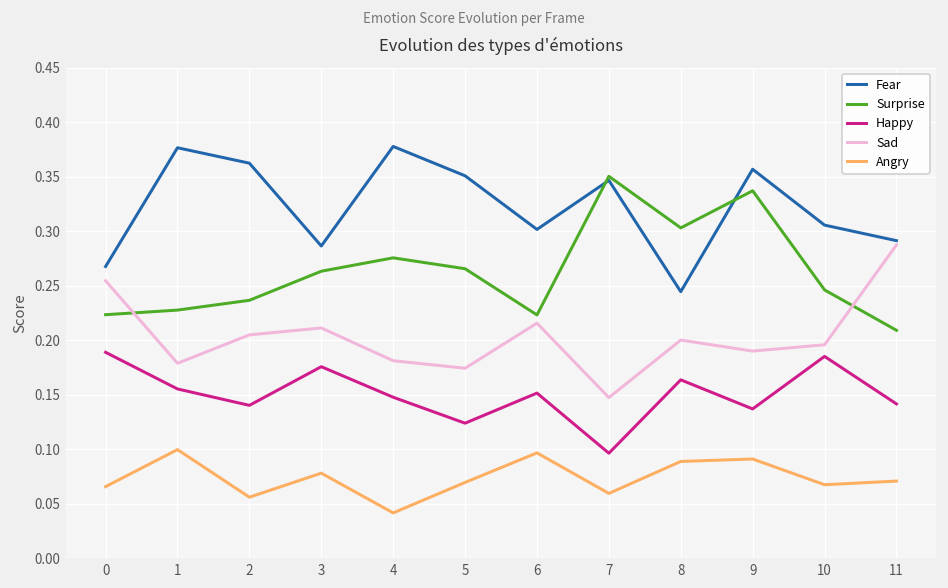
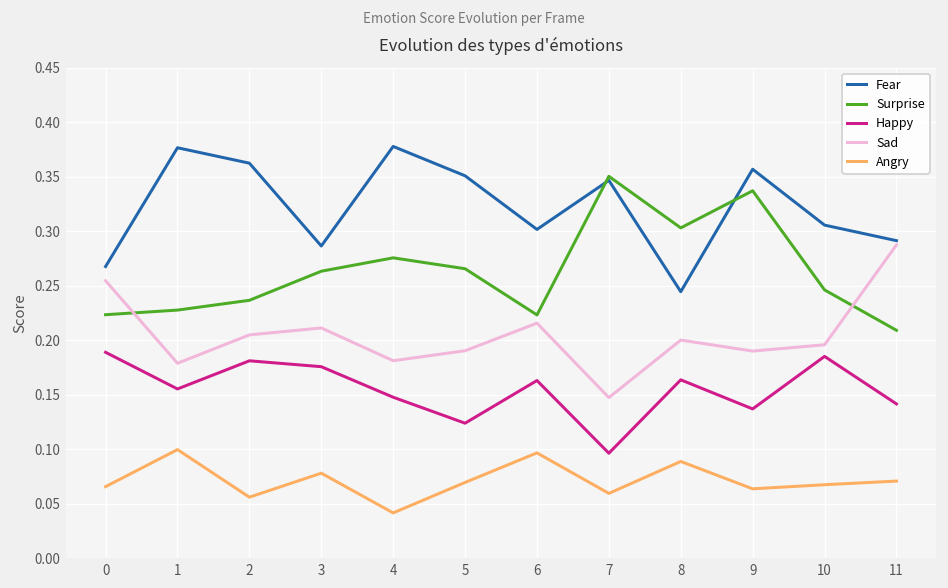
  {
    "Fear": {
      "0": 0.27,
      "1": 0.38,
      "2": 0.36,
      "3": 0.29,
      "4": 0.38,
      "5": 0.35,
      "6": 0.30,
      "7": 0.35,
      "8": 0.24,
      "9": 0.36,
      "10": 0.31,
      "11": 0.29
    },
    "Surprise": {
      "0": 0.22,
      "1": 0.23,
      "2": 0.24,
      "3": 0.26,
      "4": 0.28,
      "5": 0.27,
      "6": 0.22,
      "7": 0.35,
      "8": 0.30,
      "9": 0.34,
      "10": 0.25,
      "11": 0.21
    },
    "Happy": {
      "0": 0.19,
      "1": 0.16,
-     "2": 0.14,
+     "2": 0.18,
      "3": 0.18,
      "4": 0.15,
      "5": 0.12,
-     "6": 0.15,
+     "6": 0.16,
      "7": 0.10,
      "8": 0.16,
      "9": 0.14,
      "10": 0.19,
      "11": 0.14
    },
    "Sad": {
      "0": 0.25,
      "1": 0.18,
      "2": 0.20,
      "3": 0.21,
      "4": 0.18,
-     "5": 0.17,
+     "5": 0.19,
      "6": 0.22,
      "7": 0.15,
      "8": 0.20,
      "9": 0.19,
      "10": 0.20,
      "11": 0.29
    },
    "Angry": {
      "0": 0.07,
      "1": 0.10,
      "2": 0.06,
      "3": 0.08,
      "4": 0.04,
      "5": 0.07,
      "6": 0.10,
      "7": 0.06,
      "8": 0.09,
-     "9": 0.09,
+     "9": 0.06,
      "10": 0.07,
      "11": 0.07
    }
  }
